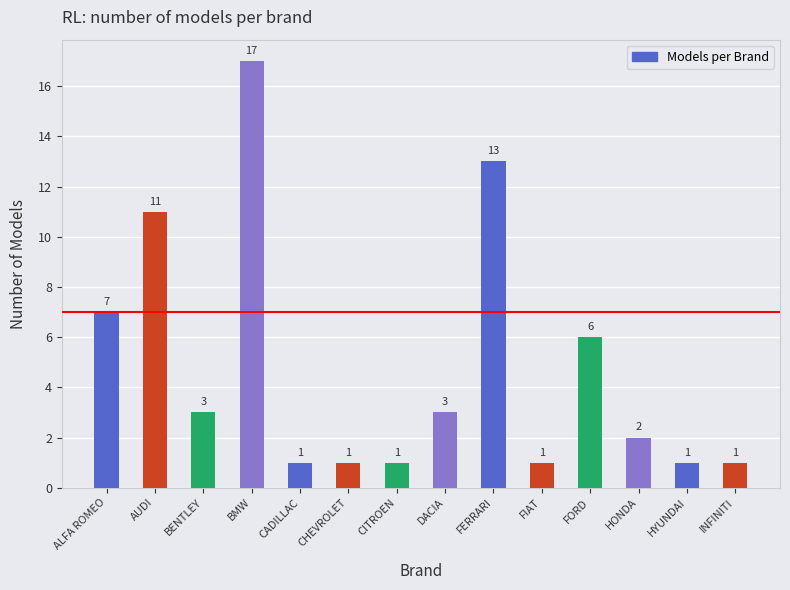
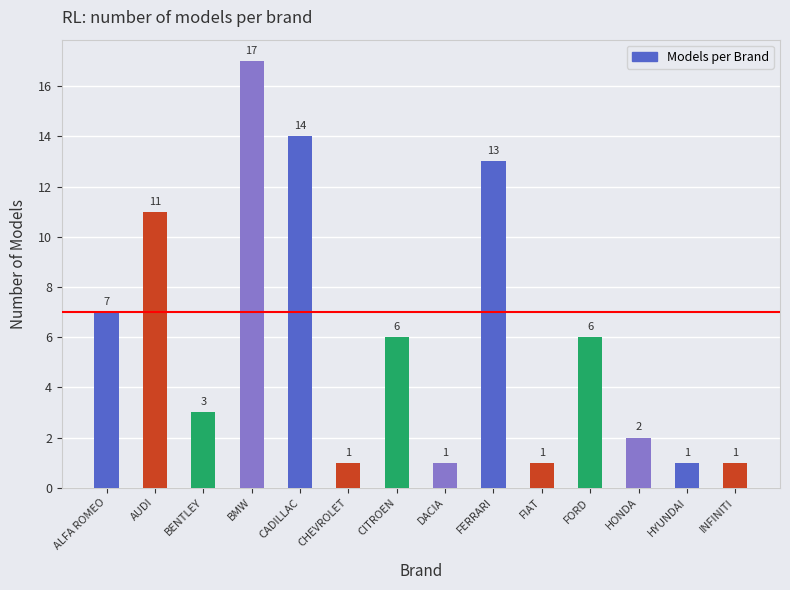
  {
    "ALFA ROMEO": 7,
    "AUDI": 11,
    "BENTLEY": 3,
    "BMW": 17,
-   "CADILLAC": 1,
+   "CADILLAC": 14,
    "CHEVROLET": 1,
-   "CITROEN": 1,
-   "DACIA": 3,
+   "CITROEN": 6,
+   "DACIA": 1,
    "FERRARI": 13,
    "FIAT": 1,
    "FORD": 6,
    "HONDA": 2,
    "HYUNDAI": 1,
    "INFINITI": 1
  }
